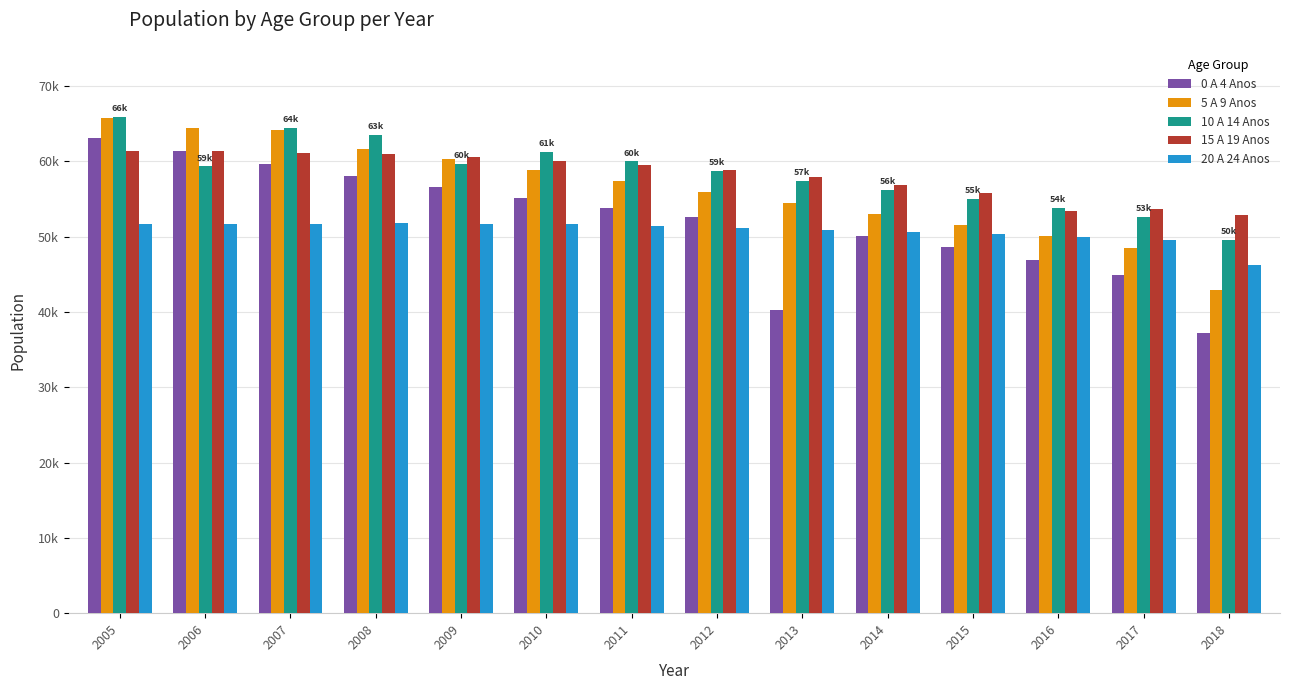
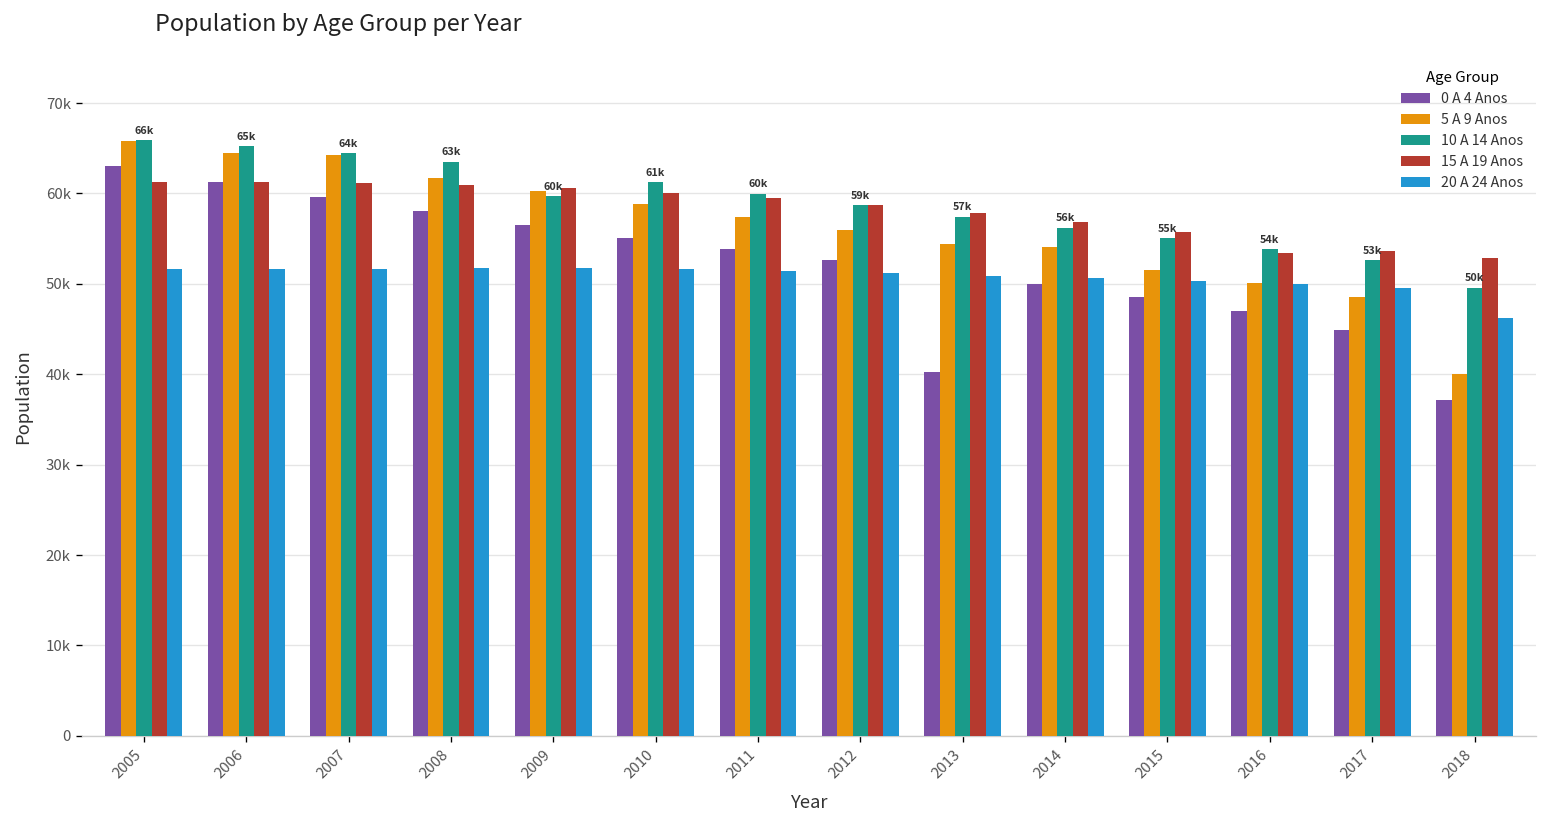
  {
    "0 A 4 Anos": {
      "2005": "63000",
      "2006": "61000",
      "2007": "60000",
      "2008": "58000",
      "2009": "57000",
      "2010": "55000",
      "2011": "54000",
      "2012": "53000",
      "2013": "40000",
      "2014": "50000",
      "2015": "49000",
      "2016": "47000",
      "2017": "45000",
      "2018": "37000"
    },
    "5 A 9 Anos": {
      "2006": "64000",
      "2008": "62000",
      "2010": "59000",
      "2011": "57000",
      "2012": "56000",
      "2013": "54000",
-     "2014": "53000",
+     "2014": "54000",
      "2015": "51000",
      "2016": "50000",
      "2017": "49000",
-     "2018": "43000"
+     "2018": "40000"
    },
    "10 A 14 Anos": {
      "2005": "66k",
-     "2006": "59k",
+     "2006": "65k",
      "2007": "64k",
      "2008": "63k",
      "2009": "60k",
      "2010": "61k",
      "2011": "60k",
      "2012": "59k",
      "2013": "57k",
      "2014": "56k",
      "2015": "55k",
      "2016": "54k",
      "2017": "53k",
      "2018": "50k"
    },
    "15 A 19 Anos": {
      "2005": "61000",
      "2006": "61000",
      "2007": "61000",
      "2008": "61000",
      "2009": "61000",
      "2010": "60000",
      "2013": "58000",
      "2014": "57000",
      "2015": "56000",
      "2016": "53000",
      "2017": "54000",
      "2018": "53000"
    },
    "20 A 24 Anos": {
      "2005": "52000",
      "2006": "52000",
      "2007": "52000",
      "2008": "52000",
      "2009": "52000",
      "2010": "52000",
      "2011": "51000",
      "2012": "51000",
      "2013": "51000",
      "2014": "51000",
      "2015": "50000",
      "2016": "50000",
      "2017": "50000",
      "2018": "46000"
    }
  }
